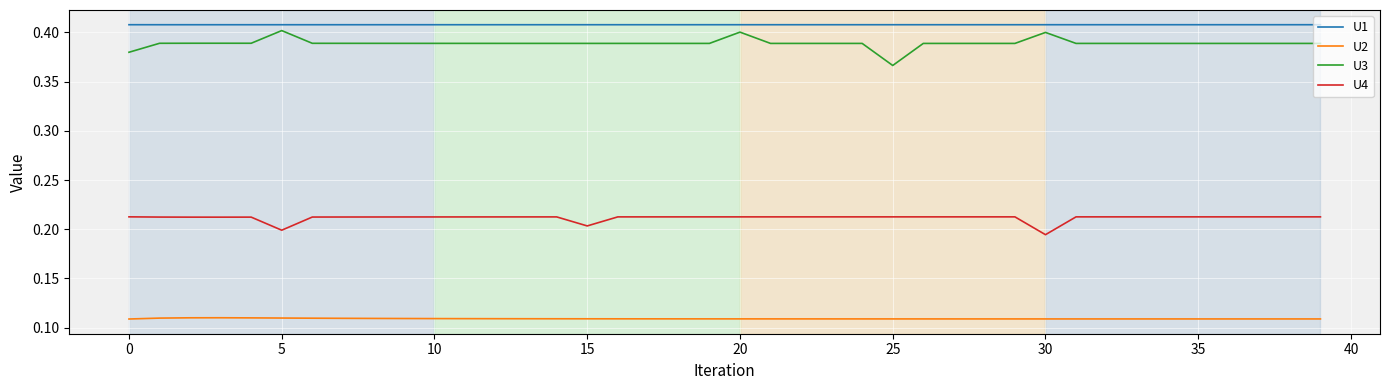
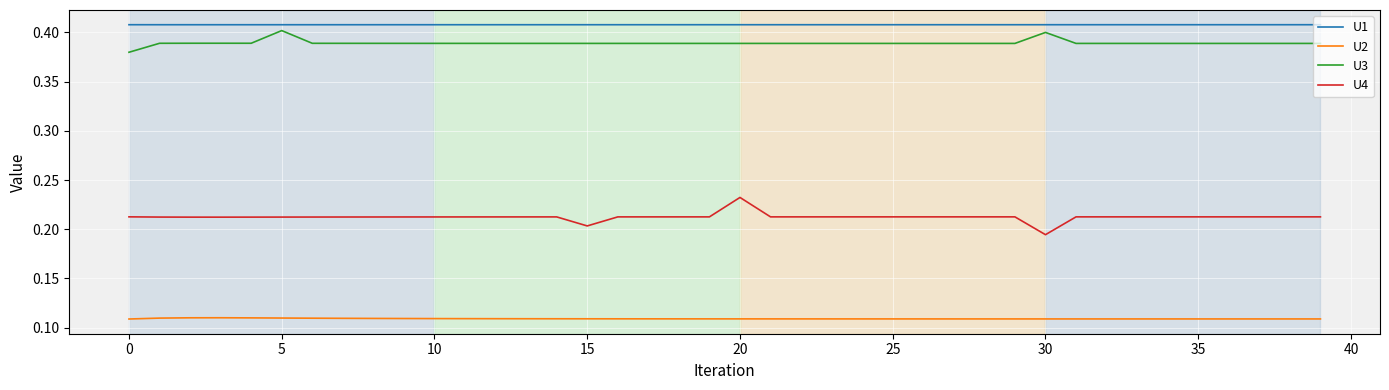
  {
    "U1": {
      "0": 0.41,
      "5": 0.41,
      "10": 0.41,
      "15": 0.41,
      "20": 0.41,
      "25": 0.41,
      "30": 0.41,
      "35": 0.41
    },
    "U2": {
      "0": 0.11,
      "5": 0.11,
      "10": 0.11,
      "15": 0.11,
      "20": 0.11,
      "25": 0.11,
      "30": 0.11,
      "35": 0.11
    },
    "U3": {
      "0": 0.38,
      "5": 0.40,
      "10": 0.39,
      "15": 0.39,
-     "20": 0.40,
-     "25": 0.37,
+     "20": 0.39,
+     "25": 0.39,
      "30": 0.40,
      "35": 0.39
    },
    "U4": {
      "0": 0.21,
-     "5": 0.20,
+     "5": 0.21,
      "10": 0.21,
      "15": 0.20,
-     "20": 0.21,
+     "20": 0.23,
      "25": 0.21,
      "30": 0.19,
      "35": 0.21
    }
  }
